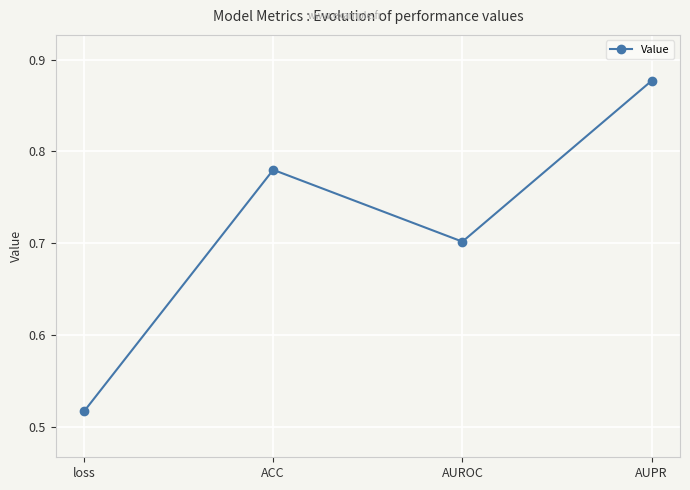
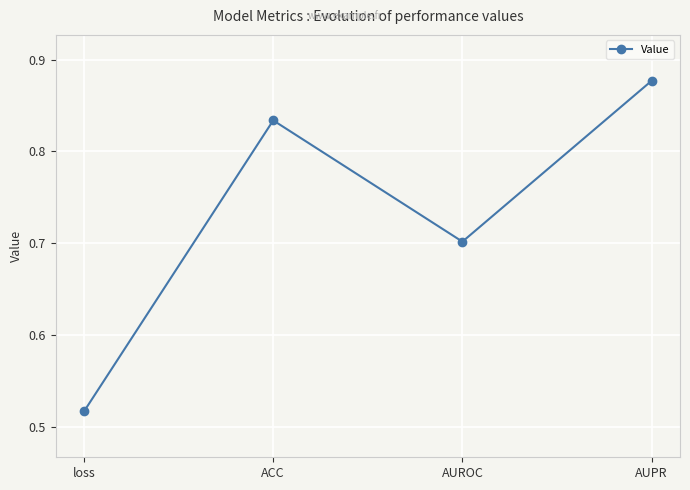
  {
    "loss": 0.52,
-   "ACC": 0.78,
+   "ACC": 0.83,
    "AUROC": 0.70,
    "AUPR": 0.88
  }
